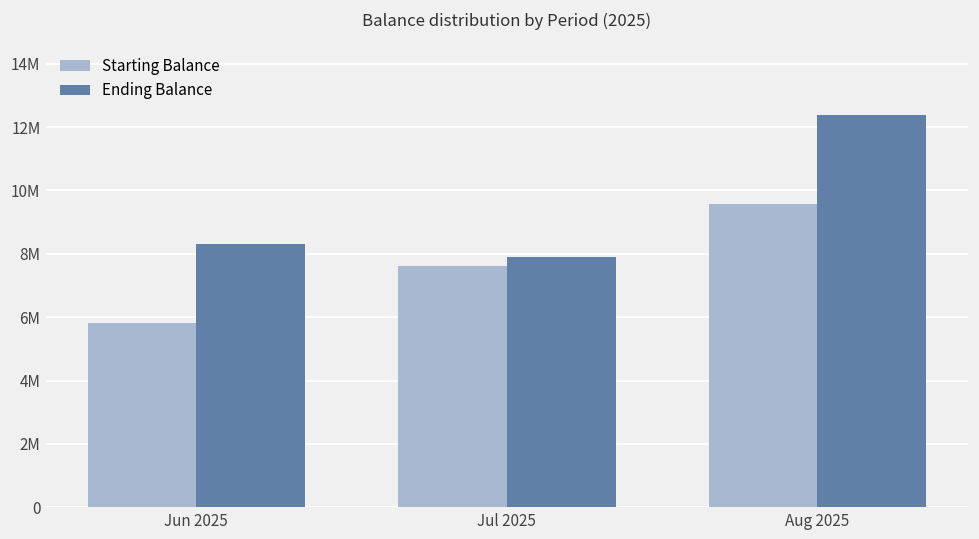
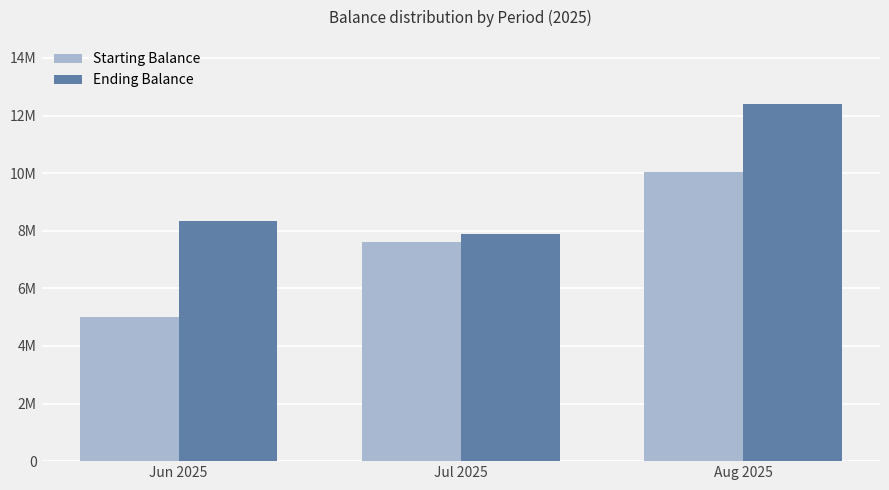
  {
    "Starting Balance": {
-     "Jun 2025": 5800000,
+     "Jun 2025": 5000000,
      "Jul 2025": 7600000,
-     "Aug 2025": 9600000
+     "Aug 2025": 10000000
    },
    "Ending Balance": {
      "Jun 2025": 8300000,
      "Jul 2025": 7900000,
      "Aug 2025": 12400000
    }
  }
